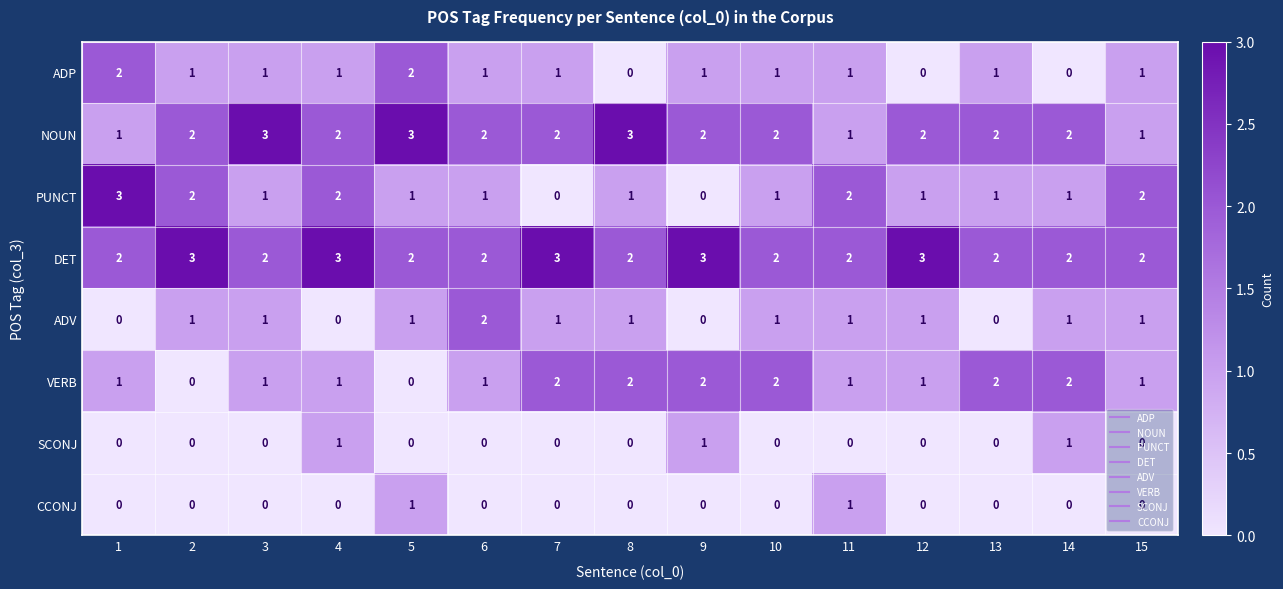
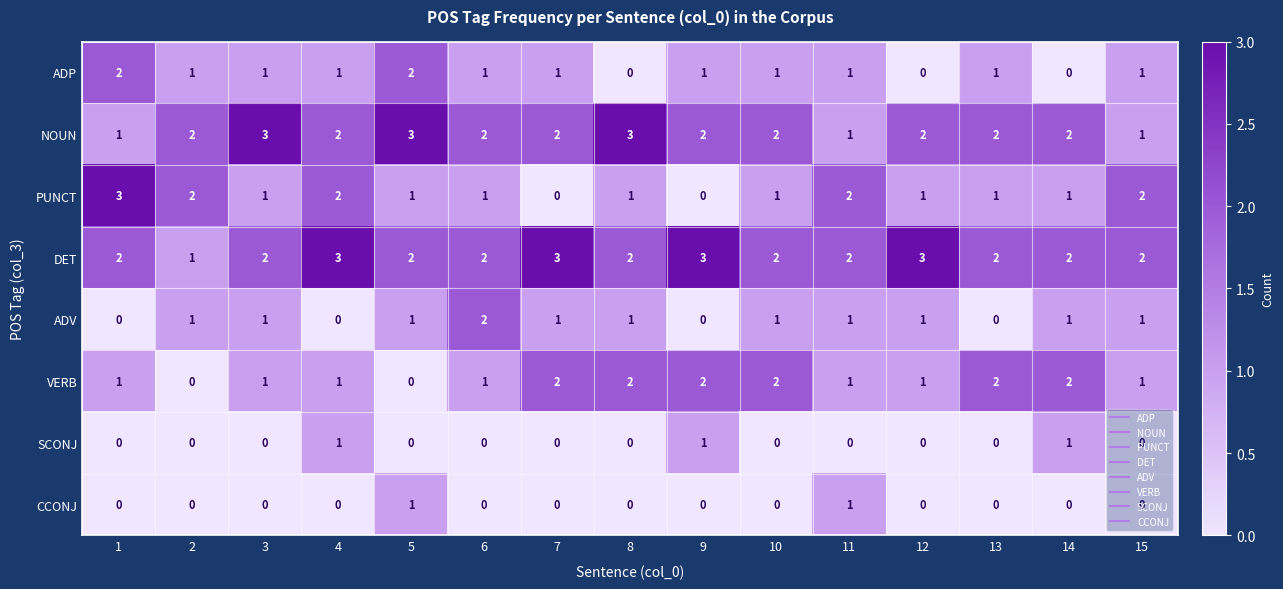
  {
    "ADP": {
      "1": 2,
      "2": 1,
      "3": 1,
      "4": 1,
      "5": 2,
      "6": 1,
      "7": 1,
      "8": 0,
      "9": 1,
      "10": 1,
      "11": 1,
      "12": 0,
      "13": 1,
      "14": 0,
      "15": 1
    },
    "NOUN": {
      "1": 1,
      "2": 2,
      "3": 3,
      "4": 2,
      "5": 3,
      "6": 2,
      "7": 2,
      "8": 3,
      "9": 2,
      "10": 2,
      "11": 1,
      "12": 2,
      "13": 2,
      "14": 2,
      "15": 1
    },
    "PUNCT": {
      "1": 3,
      "2": 2,
      "3": 1,
      "4": 2,
      "5": 1,
      "6": 1,
      "7": 0,
      "8": 1,
      "9": 0,
      "10": 1,
      "11": 2,
      "12": 1,
      "13": 1,
      "14": 1,
      "15": 2
    },
    "DET": {
      "1": 2,
-     "2": 3,
+     "2": 1,
      "3": 2,
      "4": 3,
      "5": 2,
      "6": 2,
      "7": 3,
      "8": 2,
      "9": 3,
      "10": 2,
      "11": 2,
      "12": 3,
      "13": 2,
      "14": 2,
      "15": 2
    },
    "ADV": {
      "1": 0,
      "2": 1,
      "3": 1,
      "4": 0,
      "5": 1,
      "6": 2,
      "7": 1,
      "8": 1,
      "9": 0,
      "10": 1,
      "11": 1,
      "12": 1,
      "13": 0,
      "14": 1,
      "15": 1
    },
    "VERB": {
      "1": 1,
      "2": 0,
      "3": 1,
      "4": 1,
      "5": 0,
      "6": 1,
      "7": 2,
      "8": 2,
      "9": 2,
      "10": 2,
      "11": 1,
      "12": 1,
      "13": 2,
      "14": 2,
      "15": 1
    },
    "SCONJ": {
      "1": 0,
      "2": 0,
      "3": 0,
      "4": 1,
      "5": 0,
      "6": 0,
      "7": 0,
      "8": 0,
      "9": 1,
      "10": 0,
      "11": 0,
      "12": 0,
      "13": 0,
      "14": 1
    },
    "CCONJ": {
      "1": 0,
      "2": 0,
      "3": 0,
      "4": 0,
      "5": 1,
      "6": 0,
      "7": 0,
      "8": 0,
      "9": 0,
      "10": 0,
      "11": 1,
      "12": 0,
      "13": 0,
      "14": 0
    }
  }
